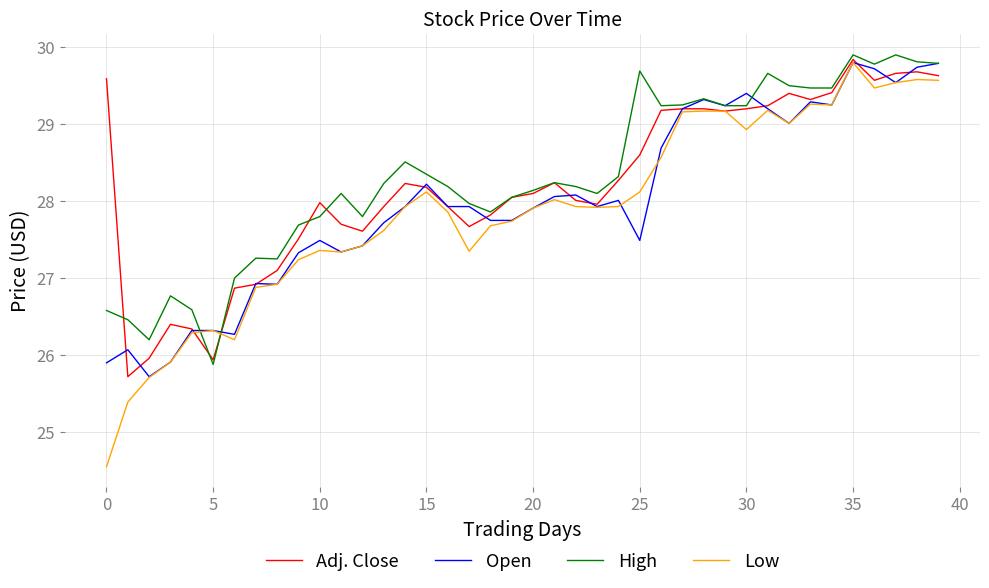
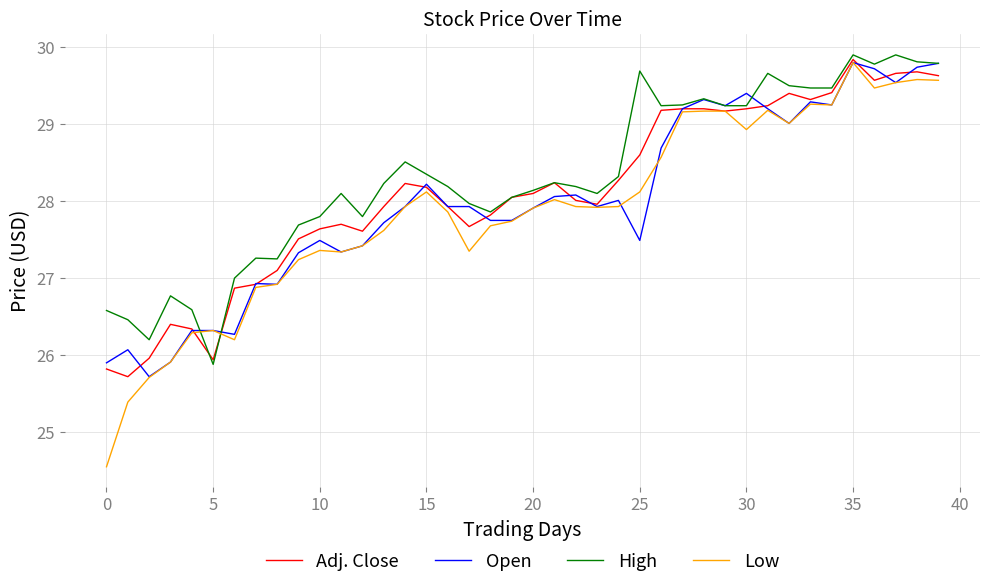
  {
    "Adj. Close": {
-     "0": 29.6,
+     "0": 25.8,
      "5": 25.9,
-     "10": 28.0,
+     "10": 27.6,
      "15": 28.2,
      "20": 28.1,
      "25": 28.6,
      "30": 29.2,
      "35": 29.8
    },
    "Open": {
      "0": 25.9,
      "10": 27.5,
      "15": 28.2,
      "25": 27.5,
      "30": 29.4
    },
    "High": {
      "0": 26.6,
      "5": 25.9,
      "10": 27.8,
      "15": 28.4,
      "20": 28.1,
      "25": 29.7,
      "30": 29.2,
      "35": 29.9
    },
    "Low": {
      "0": 24.6,
      "10": 27.4,
      "15": 28.1,
      "25": 28.1,
      "30": 28.9
    }
  }
